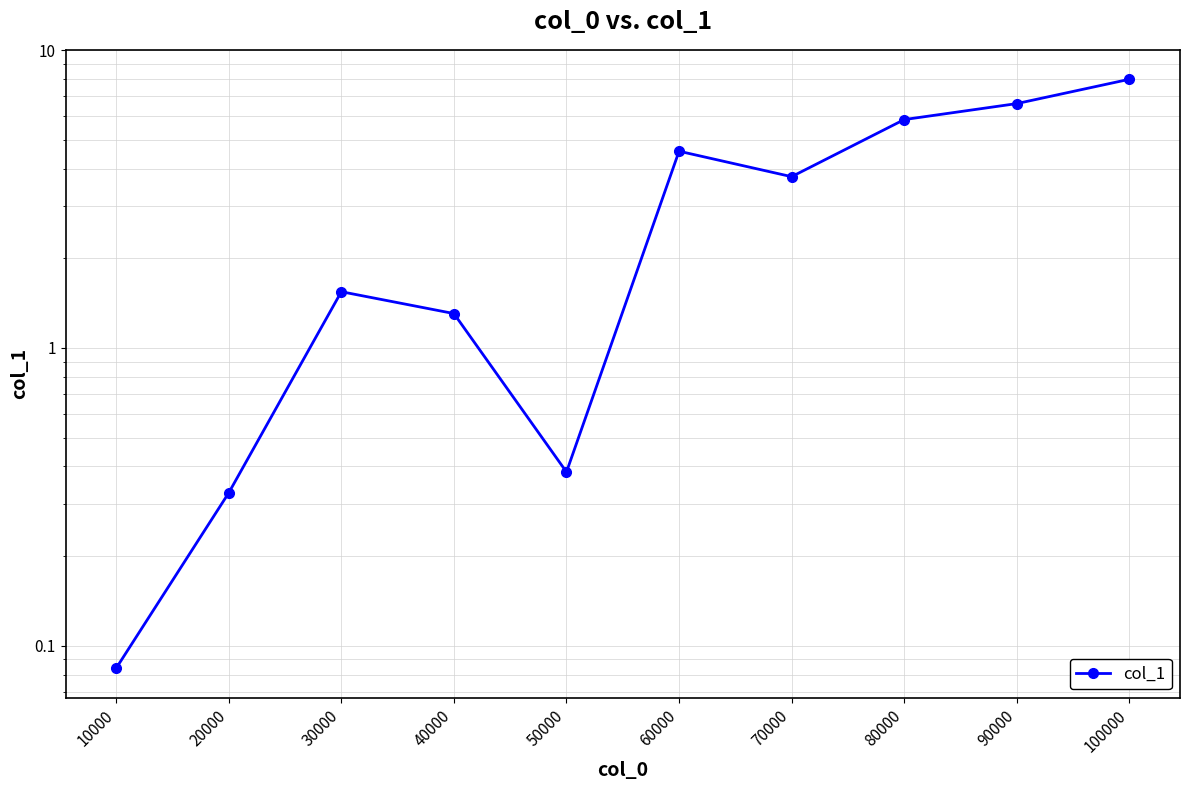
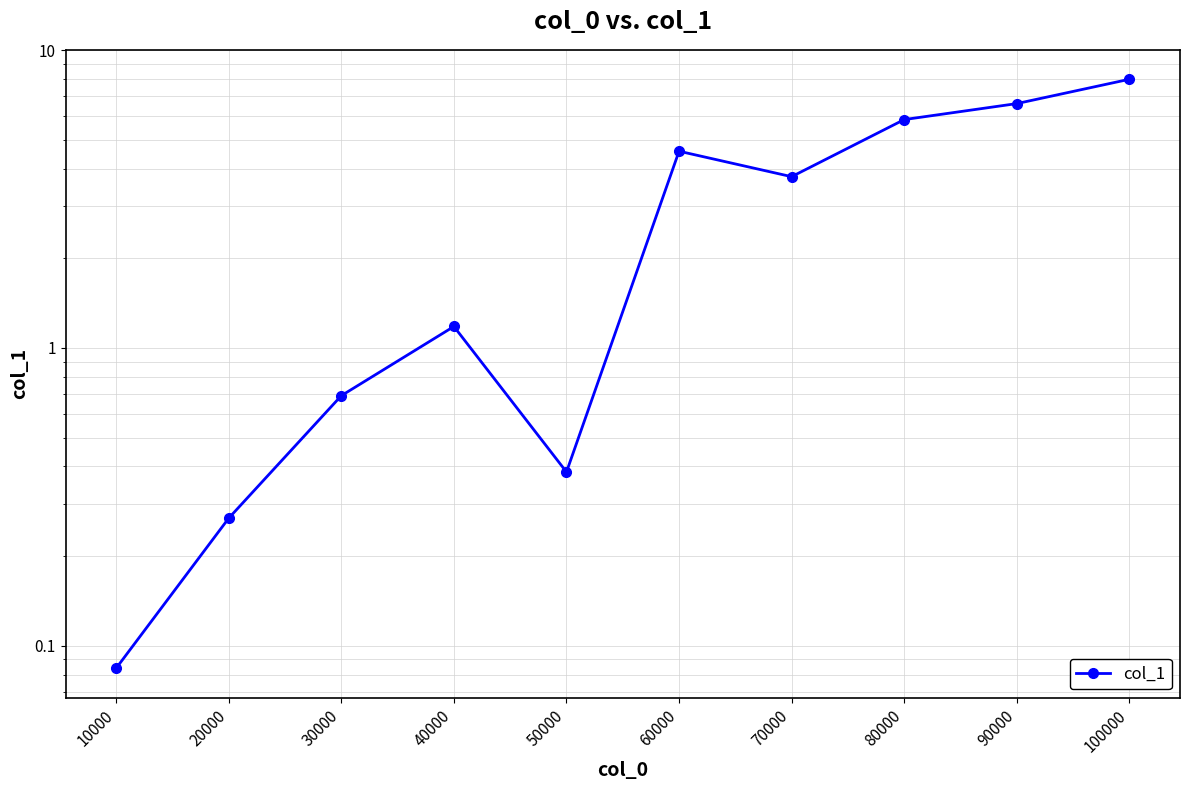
  {
    "10000": 0.084,
-   "20000": 0.33,
-   "30000": 1.5,
-   "40000": 1.3,
+   "20000": 0.27,
+   "30000": 0.69,
+   "40000": 1.18,
    "50000": 0.38,
    "60000": 4.6,
    "70000": 3.8,
    "80000": 5.8,
    "90000": 6.6,
    "100000": 8.0
  }
